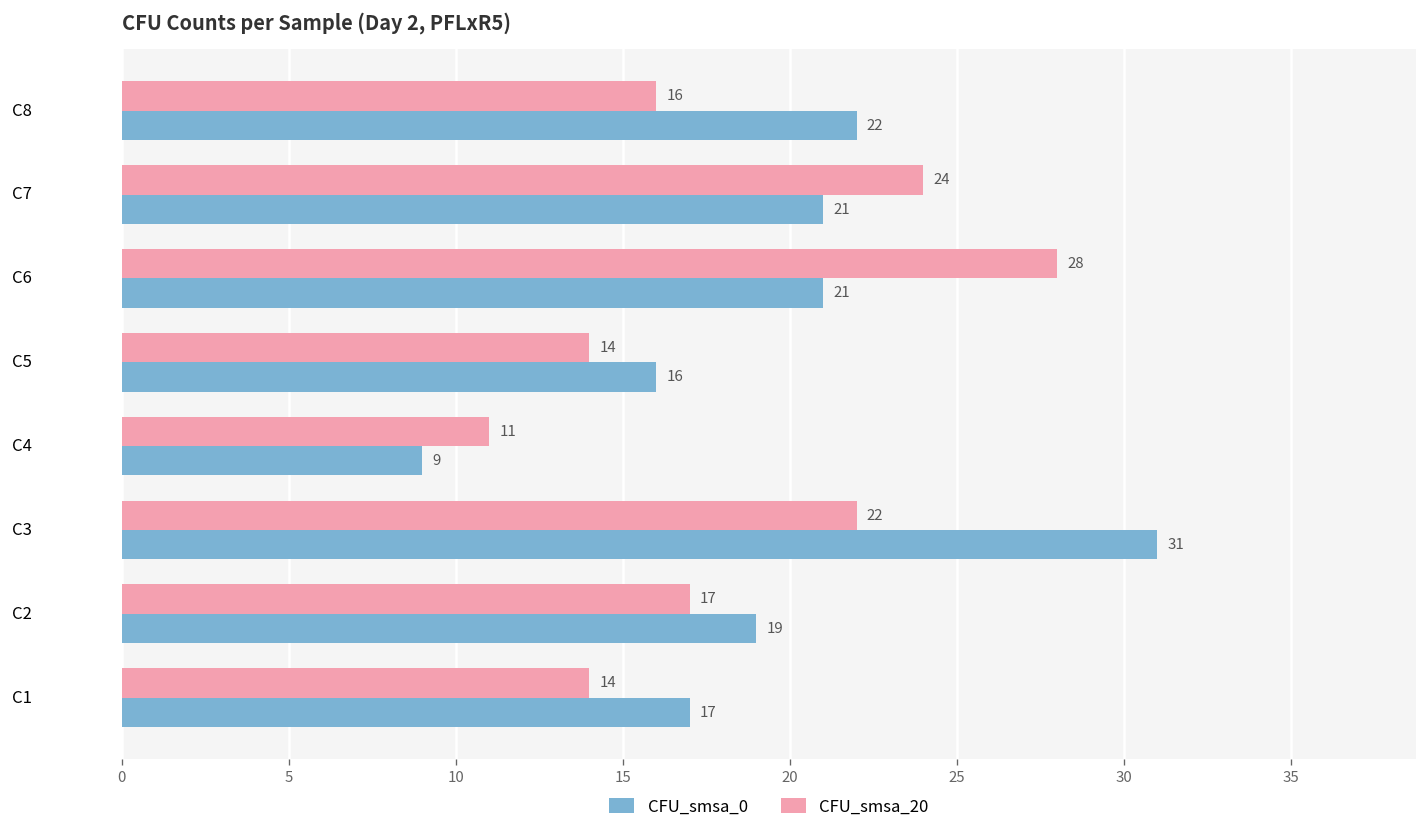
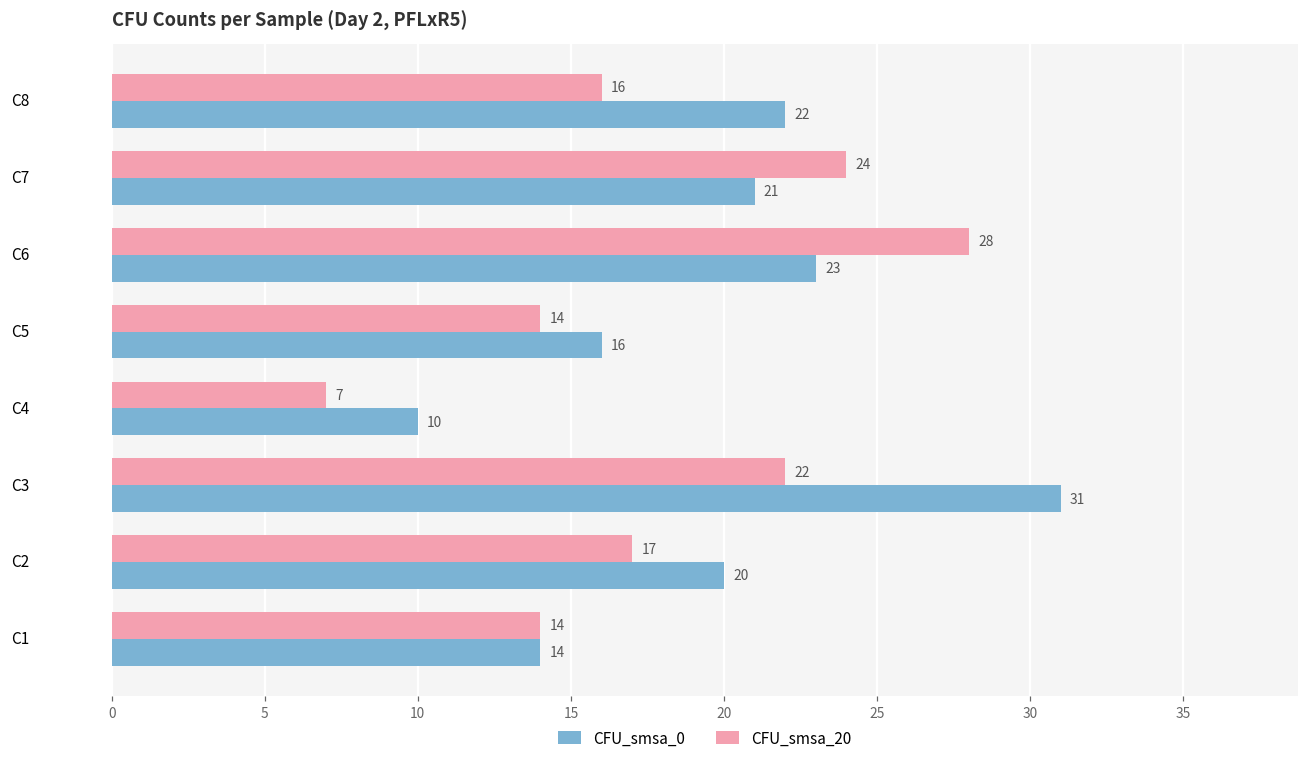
  {
    "CFU_smsa_0": {
      "C8": 22,
      "C7": 21,
-     "C6": 21,
+     "C6": 23,
      "C5": 16,
-     "C4": 9,
+     "C4": 10,
      "C3": 31,
-     "C2": 19,
-     "C1": 17
+     "C2": 20,
+     "C1": 14
    },
    "CFU_smsa_20": {
      "C8": 16,
      "C7": 24,
      "C6": 28,
      "C5": 14,
-     "C4": 11,
+     "C4": 7,
      "C3": 22,
      "C2": 17,
      "C1": 14
    }
  }
